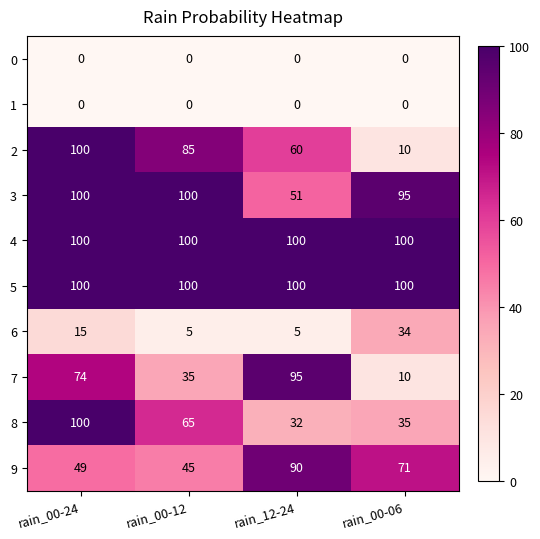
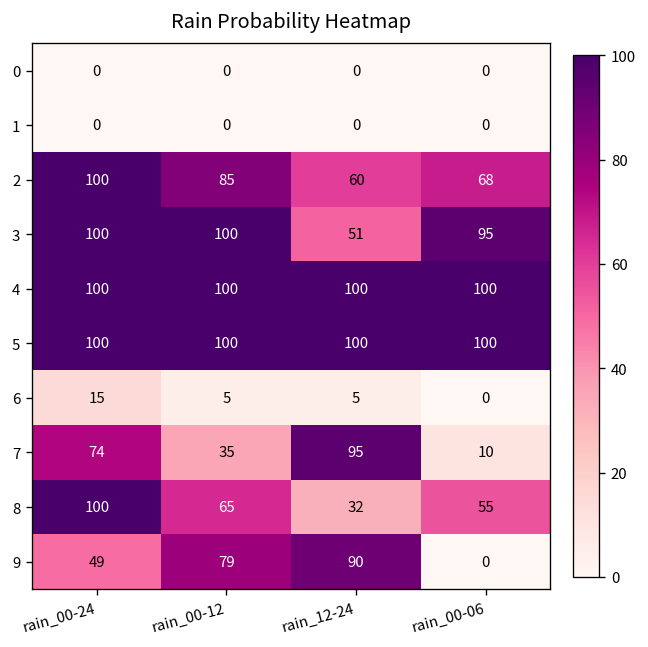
  {
    "0": {
      "rain_00-24": 0,
      "rain_00-12": 0,
      "rain_12-24": 0,
      "rain_00-06": 0
    },
    "1": {
      "rain_00-24": 0,
      "rain_00-12": 0,
      "rain_12-24": 0,
      "rain_00-06": 0
    },
    "2": {
      "rain_00-24": 100,
      "rain_00-12": 85,
      "rain_12-24": 60,
-     "rain_00-06": 10
+     "rain_00-06": 68
    },
    "3": {
      "rain_00-24": 100,
      "rain_00-12": 100,
      "rain_12-24": 51,
      "rain_00-06": 95
    },
    "4": {
      "rain_00-24": 100,
      "rain_00-12": 100,
      "rain_12-24": 100,
      "rain_00-06": 100
    },
    "5": {
      "rain_00-24": 100,
      "rain_00-12": 100,
      "rain_12-24": 100,
      "rain_00-06": 100
    },
    "6": {
      "rain_00-24": 15,
      "rain_00-12": 5,
      "rain_12-24": 5,
-     "rain_00-06": 34
+     "rain_00-06": 0
    },
    "7": {
      "rain_00-24": 74,
      "rain_00-12": 35,
      "rain_12-24": 95,
      "rain_00-06": 10
    },
    "8": {
      "rain_00-24": 100,
      "rain_00-12": 65,
      "rain_12-24": 32,
-     "rain_00-06": 35
+     "rain_00-06": 55
    },
    "9": {
      "rain_00-24": 49,
-     "rain_00-12": 45,
+     "rain_00-12": 79,
      "rain_12-24": 90,
-     "rain_00-06": 71
+     "rain_00-06": 0
    }
  }
